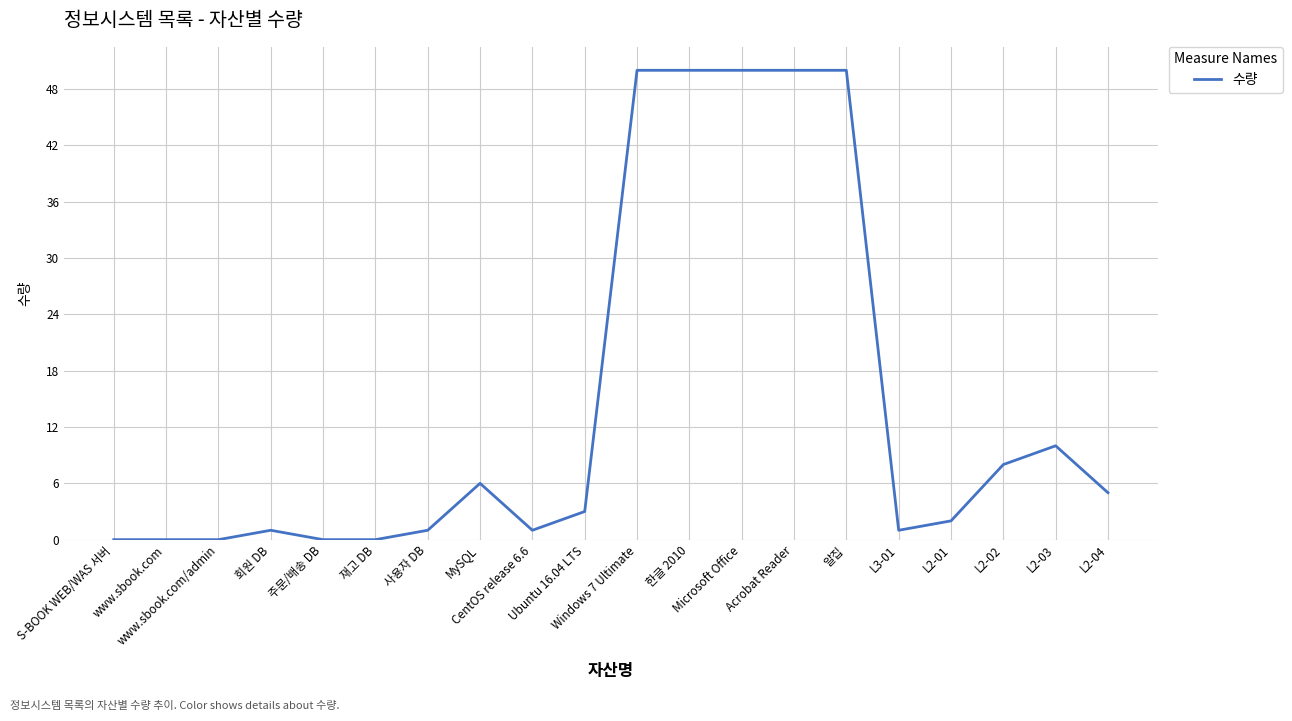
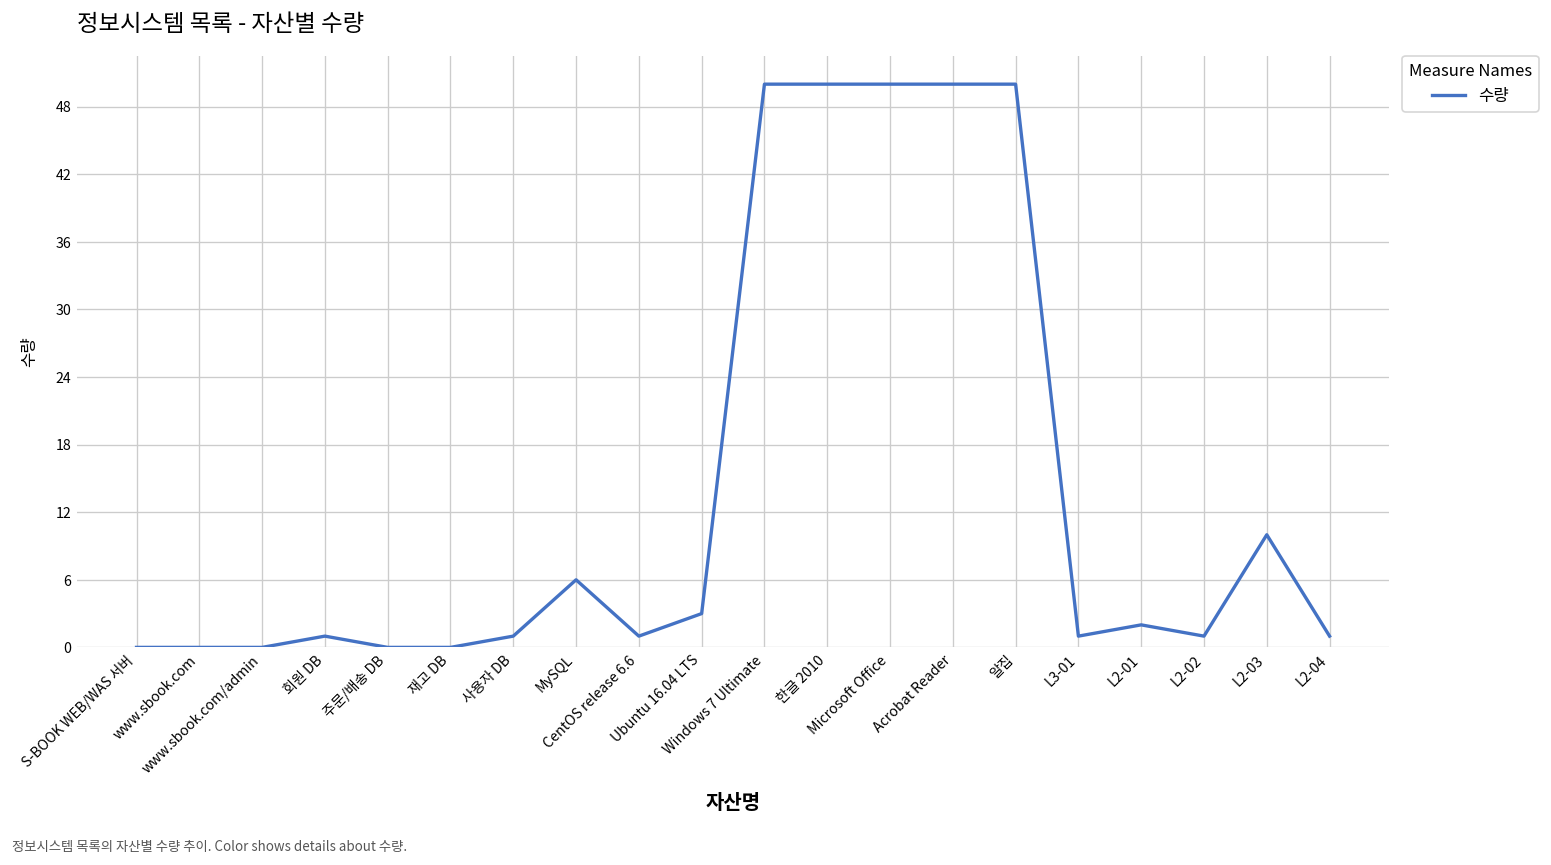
  {
    "S-BOOK WEB/WAS 서버": 0,
    "www.sbook.com": 0,
    "www.sbook.com/admin": 0,
    "회원 DB": 1,
    "주문/배송 DB": 0,
    "재고 DB": 0,
    "사용자 DB": 1,
    "MySQL": 6,
    "CentOS release 6.6": 1,
    "Ubuntu 16.04 LTS": 3,
    "Windows 7 Ultimate": 50,
    "한글 2010": 50,
    "Microsoft Office": 50,
    "Acrobat Reader": 50,
    "알집": 50,
    "L3-01": 1,
    "L2-01": 2,
-   "L2-02": 8,
+   "L2-02": 1,
    "L2-03": 10,
-   "L2-04": 5
+   "L2-04": 1
  }
